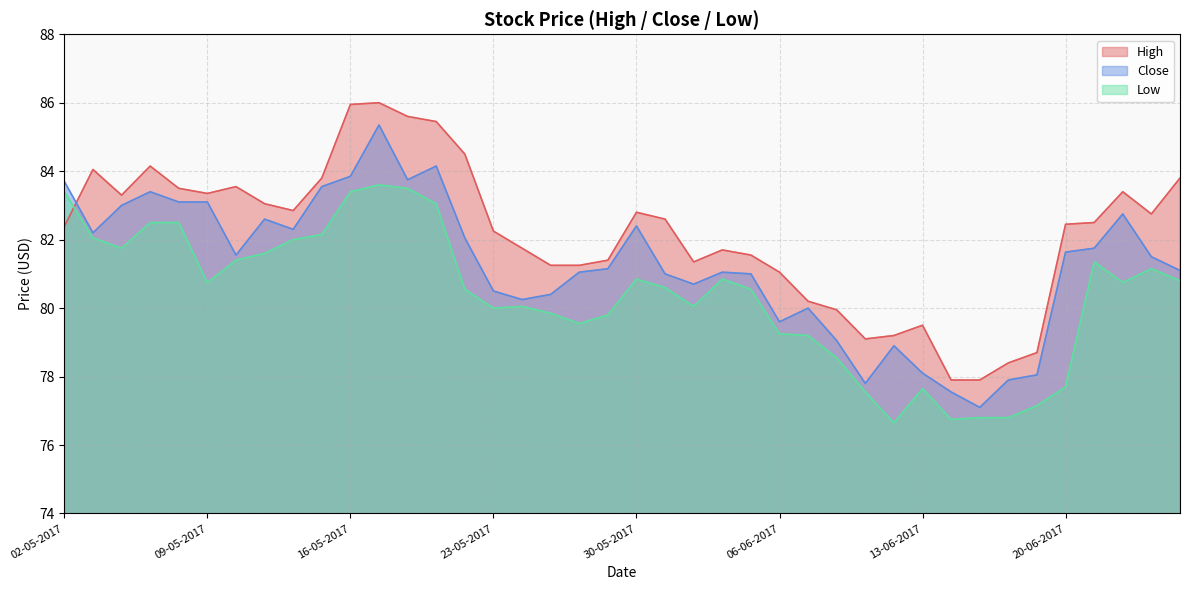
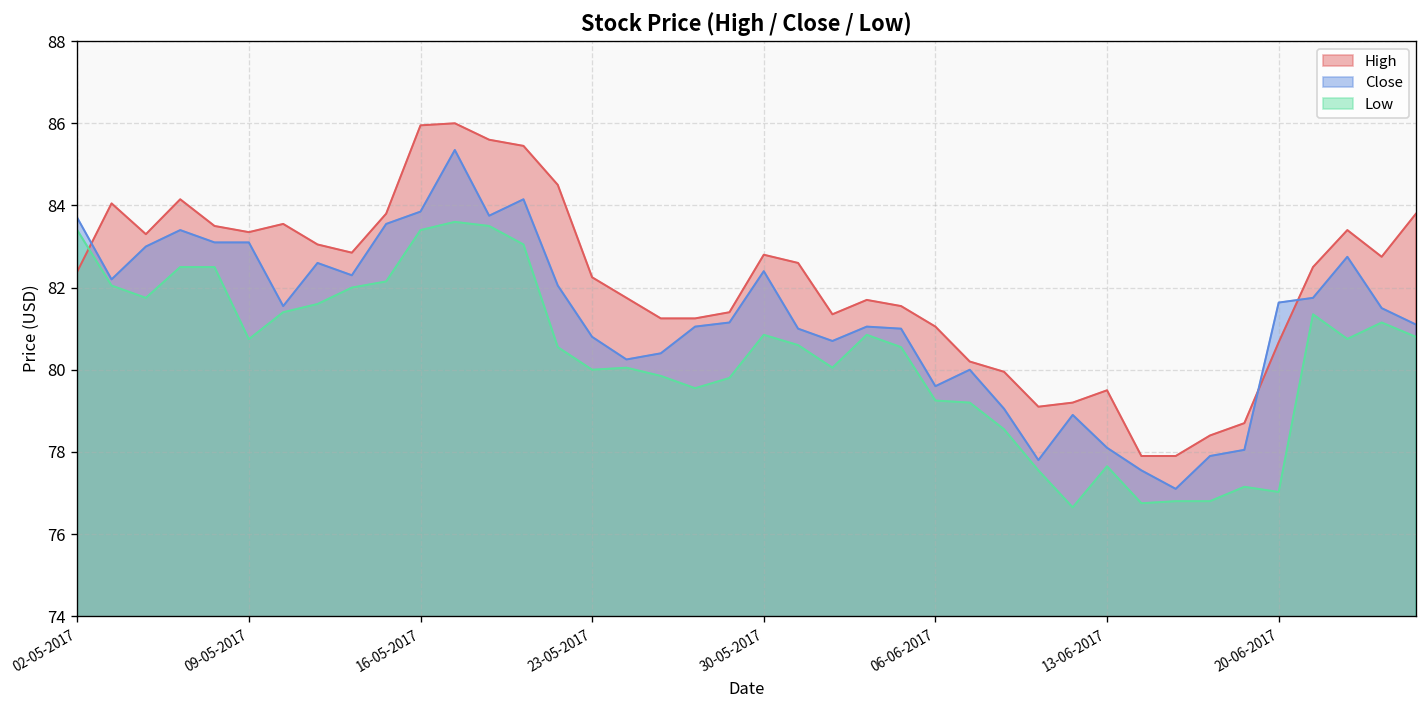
  {
    "High": {
      "02-05-2017": 82.4,
      "09-05-2017": 83.3,
      "16-05-2017": 85.9,
      "23-05-2017": 82.3,
      "30-05-2017": 82.8,
      "06-06-2017": 81.1,
      "13-06-2017": 79.5,
-     "20-06-2017": 82.4
+     "20-06-2017": 80.7
    },
    "Close": {
      "02-05-2017": 83.7,
      "09-05-2017": 83.1,
      "16-05-2017": 83.8,
-     "23-05-2017": 80.5,
+     "23-05-2017": 80.8,
      "30-05-2017": 82.4,
      "06-06-2017": 79.6,
      "13-06-2017": 78.1,
      "20-06-2017": 81.6
    },
    "Low": {
      "02-05-2017": 83.4,
      "09-05-2017": 80.7,
      "16-05-2017": 83.4,
      "23-05-2017": 80.0,
      "30-05-2017": 80.8,
      "06-06-2017": 79.3,
      "13-06-2017": 77.7,
-     "20-06-2017": 77.7
+     "20-06-2017": 77.0
    }
  }
